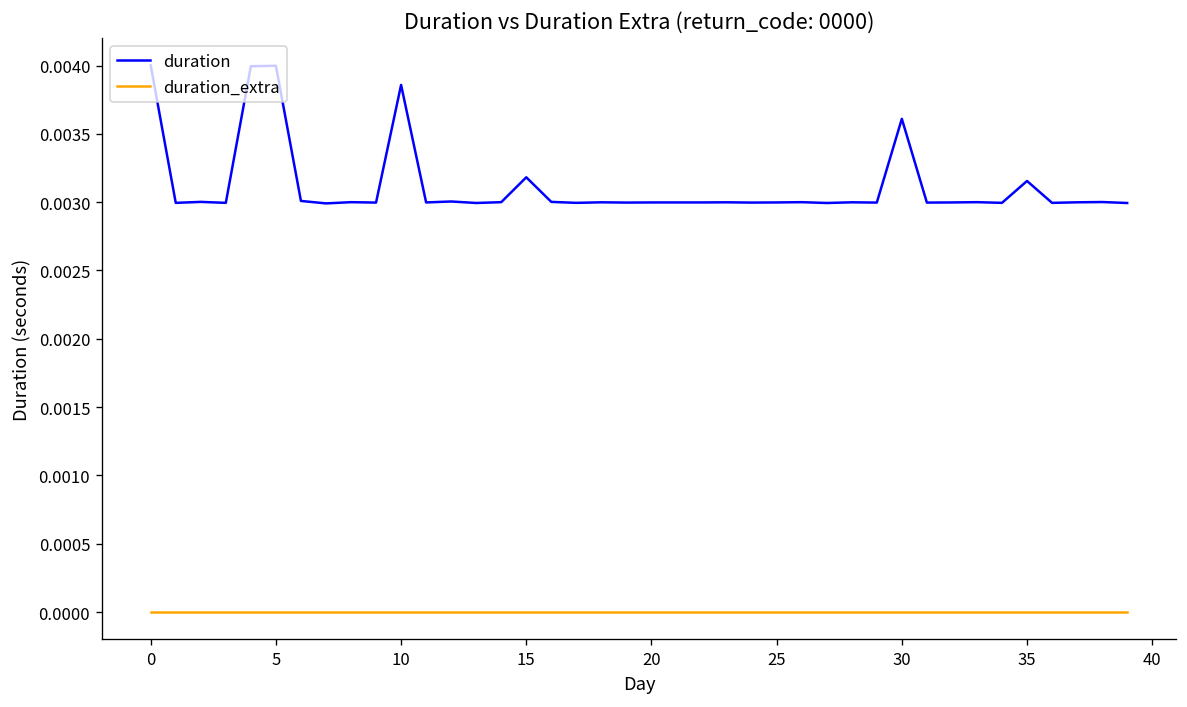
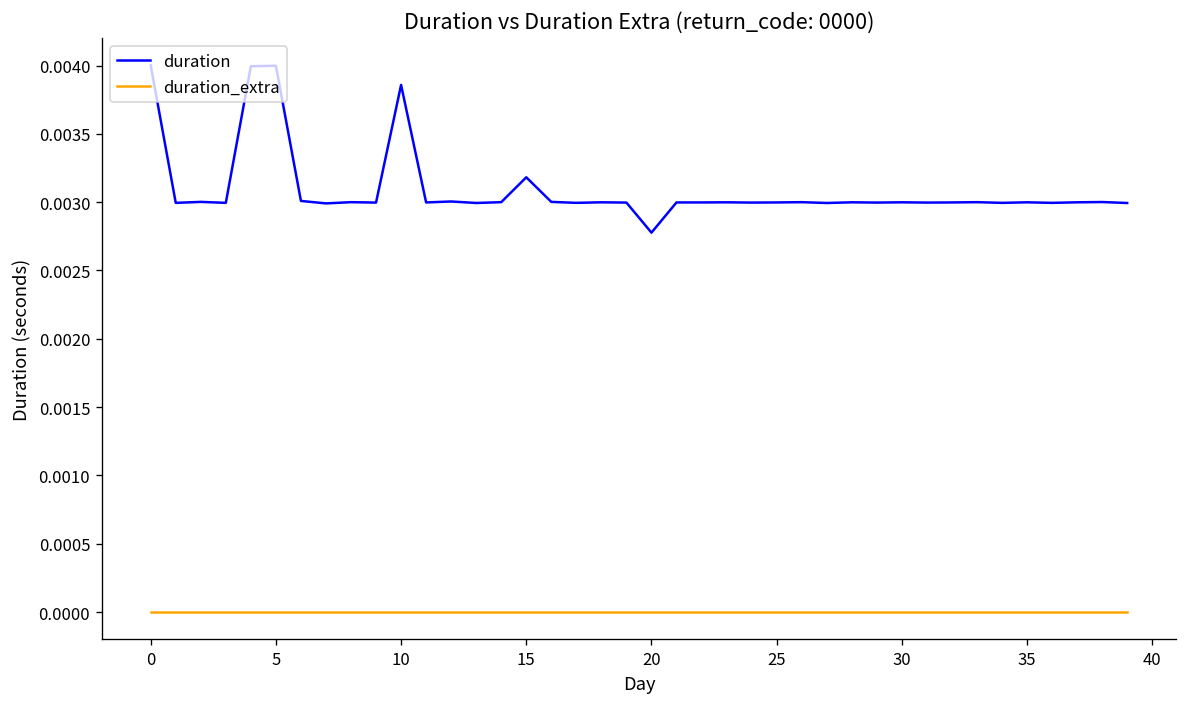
  {
    "duration": {
      "10": 0.00386,
      "15": 0.00318,
-     "20": 0.00300,
+     "20": 0.00278,
      "25": 0.00300,
-     "30": 0.00361,
-     "35": 0.00316
+     "30": 0.00300,
+     "35": 0.00300
    },
    "duration_extra": {
      "0": 0.00000,
      "5": 0.00000,
      "10": 0.00000,
      "15": 0.00000,
      "20": 0.00000,
      "25": 0.00000,
      "30": 0.00000,
      "35": 0.00000
    }
  }
